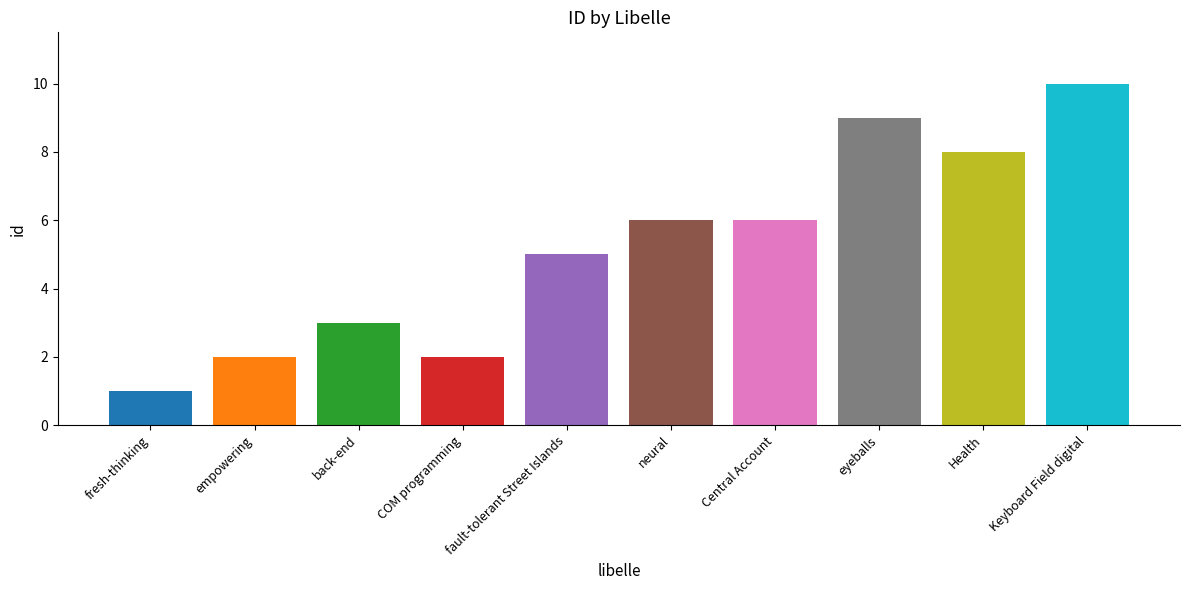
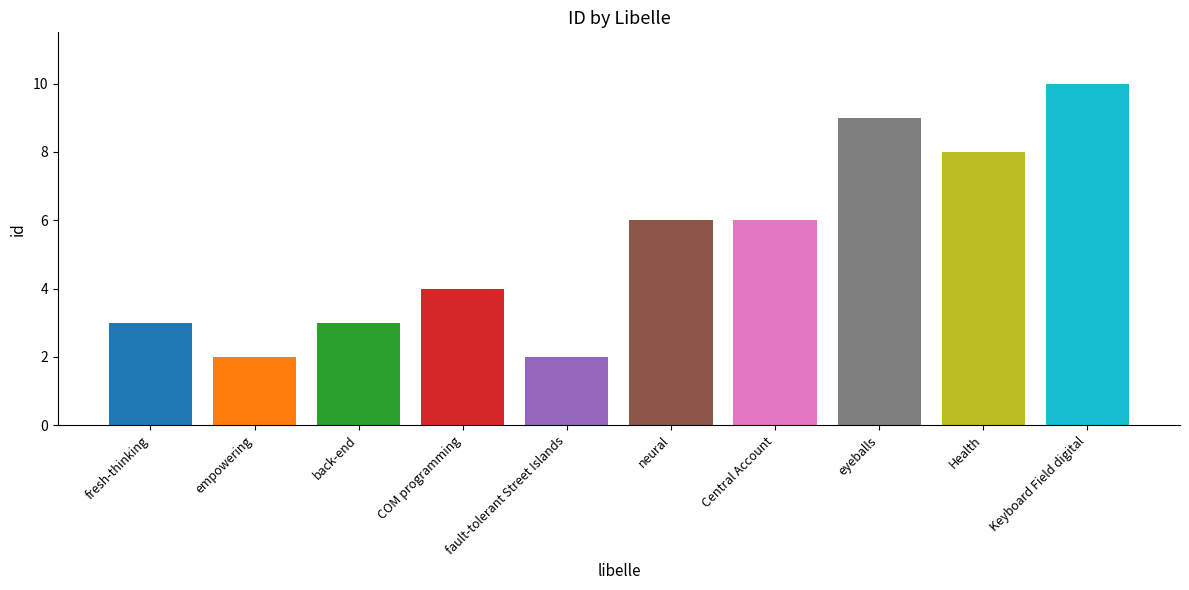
  {
-   "fresh-thinking": 1,
+   "fresh-thinking": 3,
    "empowering": 2,
    "back-end": 3,
-   "COM programming": 2,
-   "fault-tolerant Street Islands": 5,
+   "COM programming": 4,
+   "fault-tolerant Street Islands": 2,
    "neural": 6,
    "Central Account": 6,
    "eyeballs": 9,
    "Health": 8,
    "Keyboard Field digital": 10
  }
